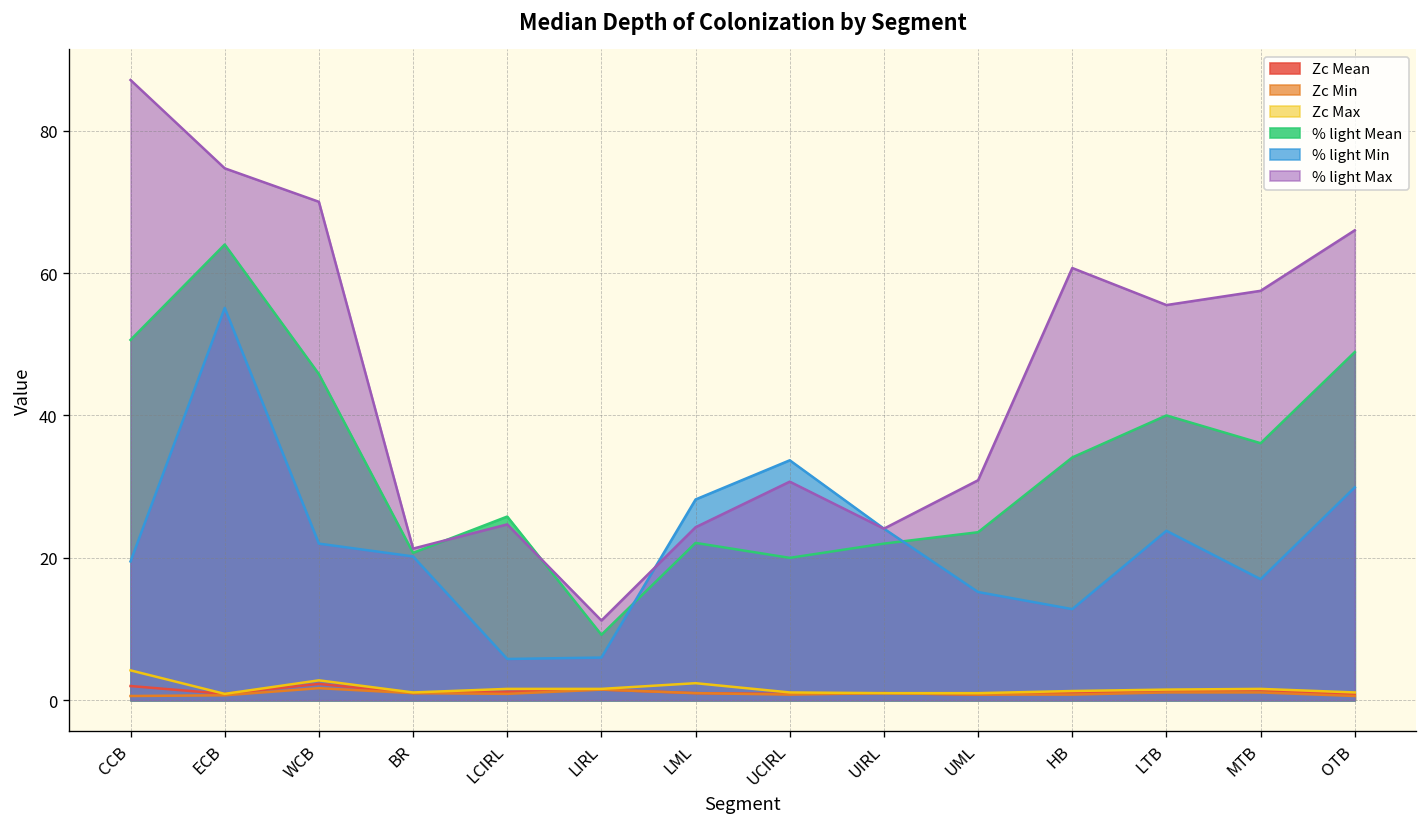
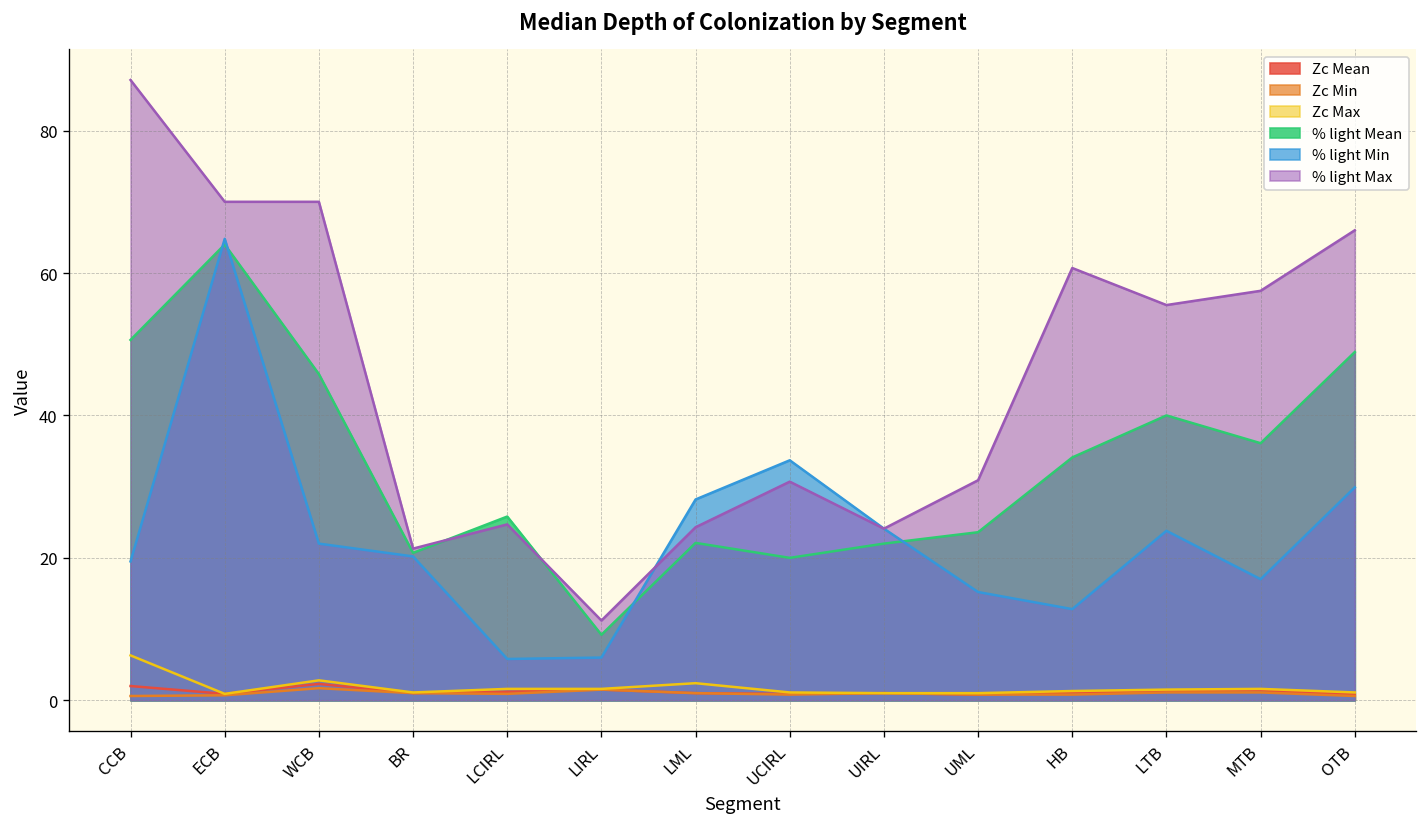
  {
    "Zc Max": {
-     "CCB": 4,
+     "CCB": 6,
      "WCB": 3,
      "LML": 2
    },
    "% light Mean": {
      "CCB": 51,
      "ECB": 64,
      "WCB": 46,
      "BR": 21,
      "LCIRL": 26,
      "LIRL": 9,
      "LML": 22,
      "UCIRL": 20,
      "UIRL": 22,
      "UML": 24,
      "HB": 34,
      "LTB": 40,
      "MTB": 36,
      "OTB": 49
    },
    "% light Min": {
      "CCB": 20,
-     "ECB": 55,
+     "ECB": 65,
      "WCB": 22,
      "BR": 20,
      "LCIRL": 6,
      "LIRL": 6,
      "LML": 28,
      "UCIRL": 34,
      "UML": 15,
      "HB": 13,
      "LTB": 24,
      "MTB": 17,
      "OTB": 30
    },
    "% light Max": {
      "CCB": 87,
-     "ECB": 75,
+     "ECB": 70,
      "WCB": 70,
      "BR": 21,
      "LCIRL": 25,
      "LIRL": 11,
      "LML": 24,
      "UCIRL": 31,
      "UML": 31,
      "HB": 61,
      "LTB": 56,
      "MTB": 58,
      "OTB": 66
    }
  }
